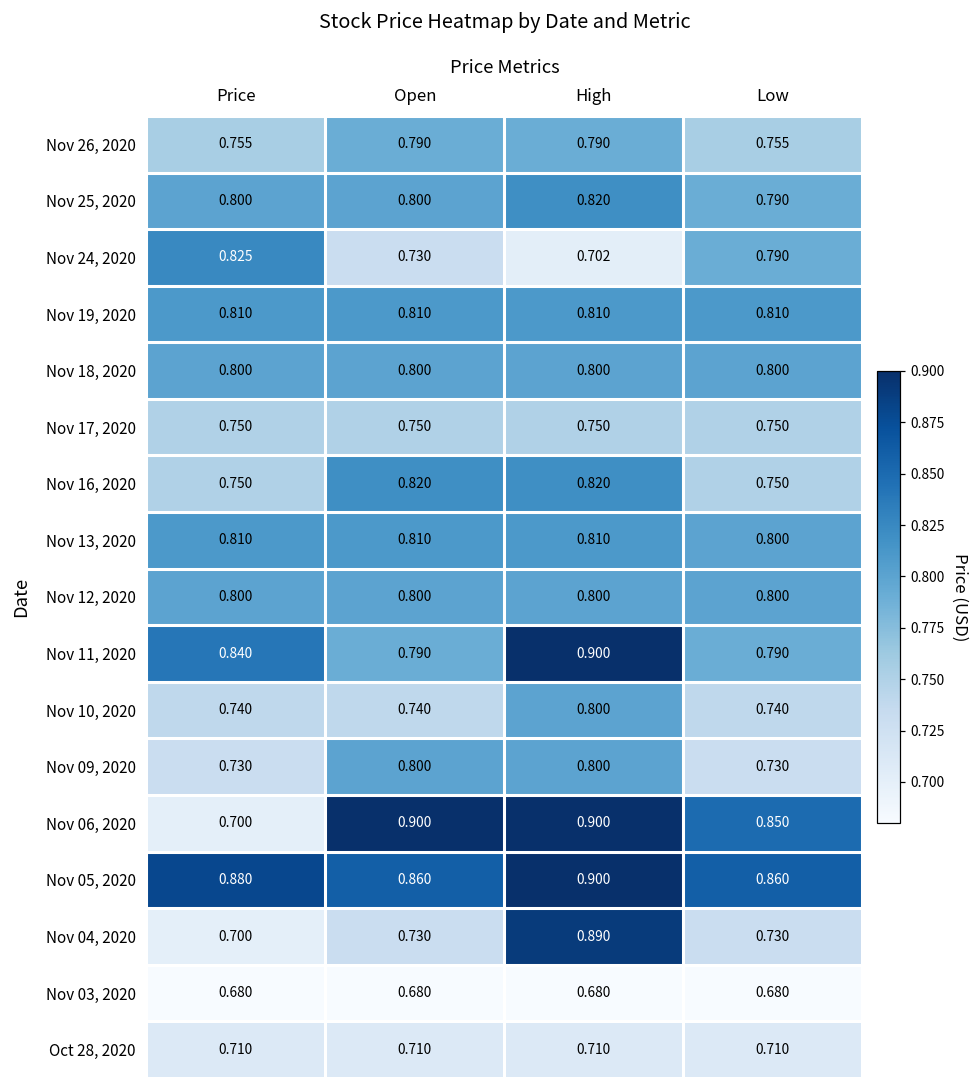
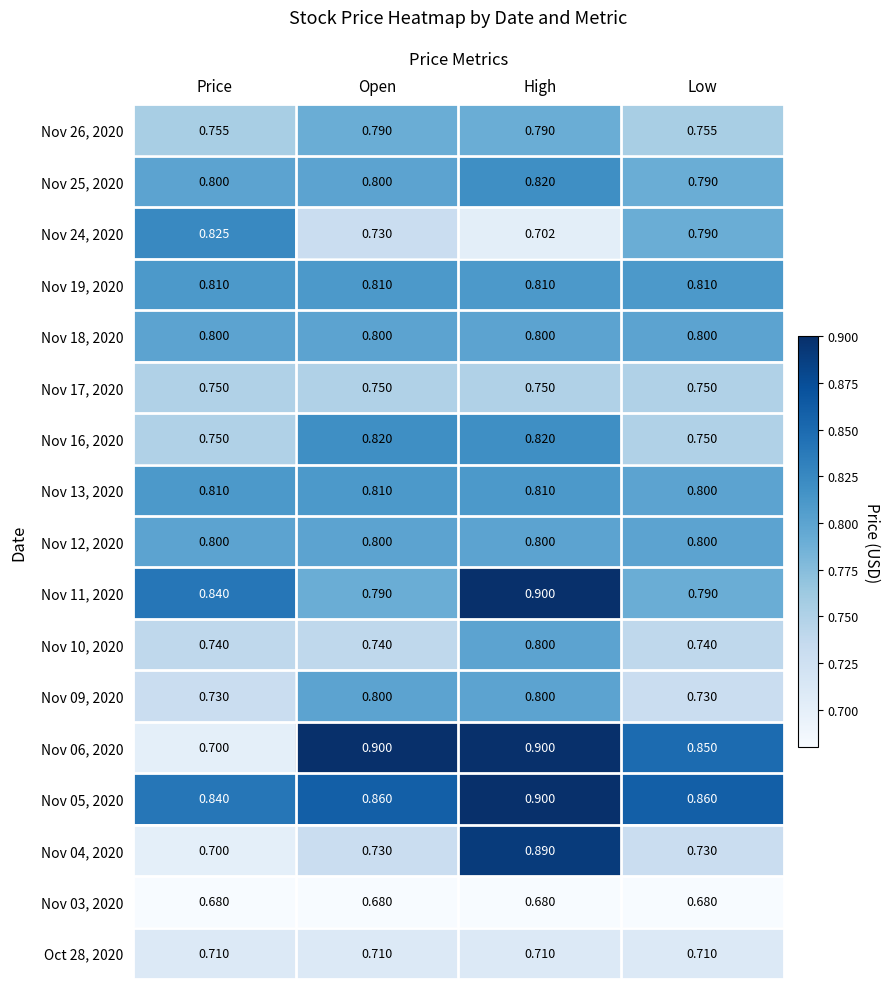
  {
    "Nov 26, 2020": {
      "Price": 0.755,
      "Open": 0.790,
      "High": 0.790,
      "Low": 0.755
    },
    "Nov 25, 2020": {
      "Price": 0.800,
      "Open": 0.800,
      "High": 0.820,
      "Low": 0.790
    },
    "Nov 24, 2020": {
      "Price": 0.825,
      "Open": 0.730,
      "High": 0.702,
      "Low": 0.790
    },
    "Nov 19, 2020": {
      "Price": 0.810,
      "Open": 0.810,
      "High": 0.810,
      "Low": 0.810
    },
    "Nov 18, 2020": {
      "Price": 0.800,
      "Open": 0.800,
      "High": 0.800,
      "Low": 0.800
    },
    "Nov 17, 2020": {
      "Price": 0.750,
      "Open": 0.750,
      "High": 0.750,
      "Low": 0.750
    },
    "Nov 16, 2020": {
      "Price": 0.750,
      "Open": 0.820,
      "High": 0.820,
      "Low": 0.750
    },
    "Nov 13, 2020": {
      "Price": 0.810,
      "Open": 0.810,
      "High": 0.810,
      "Low": 0.800
    },
    "Nov 12, 2020": {
      "Price": 0.800,
      "Open": 0.800,
      "High": 0.800,
      "Low": 0.800
    },
    "Nov 11, 2020": {
      "Price": 0.840,
      "Open": 0.790,
      "High": 0.900,
      "Low": 0.790
    },
    "Nov 10, 2020": {
      "Price": 0.740,
      "Open": 0.740,
      "High": 0.800,
      "Low": 0.740
    },
    "Nov 09, 2020": {
      "Price": 0.730,
      "Open": 0.800,
      "High": 0.800,
      "Low": 0.730
    },
    "Nov 06, 2020": {
      "Price": 0.700,
      "Open": 0.900,
      "High": 0.900,
      "Low": 0.850
    },
    "Nov 05, 2020": {
-     "Price": 0.880,
+     "Price": 0.840,
      "Open": 0.860,
      "High": 0.900,
      "Low": 0.860
    },
    "Nov 04, 2020": {
      "Price": 0.700,
      "Open": 0.730,
      "High": 0.890,
      "Low": 0.730
    },
    "Nov 03, 2020": {
      "Price": 0.680,
      "Open": 0.680,
      "High": 0.680,
      "Low": 0.680
    },
    "Oct 28, 2020": {
      "Price": 0.710,
      "Open": 0.710,
      "High": 0.710,
      "Low": 0.710
    }
  }
